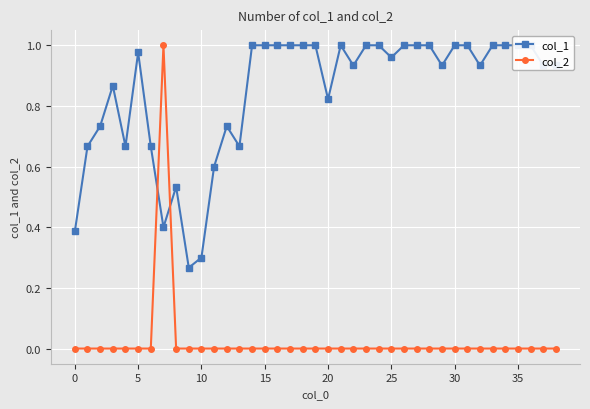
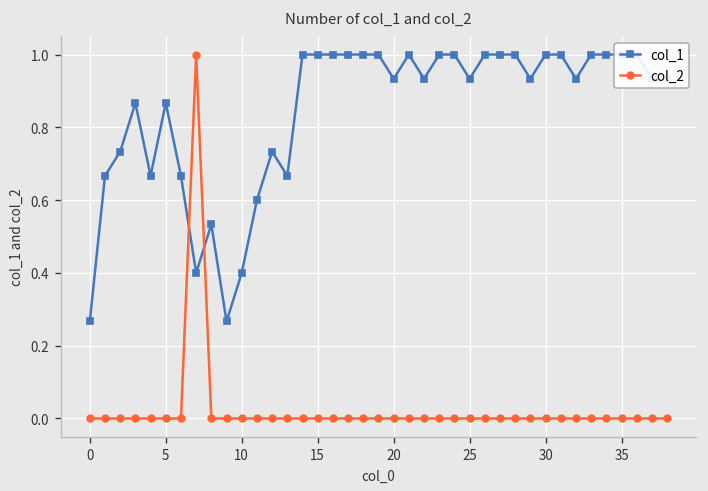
  {
    "col_1": {
-     "0": 0.39,
-     "5": 0.98,
-     "10": 0.3,
+     "0": 0.27,
+     "5": 0.87,
+     "10": 0.4,
      "15": 1.00,
-     "20": 0.82,
-     "25": 0.96,
+     "20": 0.93,
+     "25": 0.93,
      "30": 1.00
    },
    "col_2": {
      "0": 0.00,
      "5": 0.00,
      "10": 0.00,
      "15": 0.00,
      "20": 0.00,
      "25": 0.00,
      "30": 0.00,
      "35": 0.00
    }
  }
